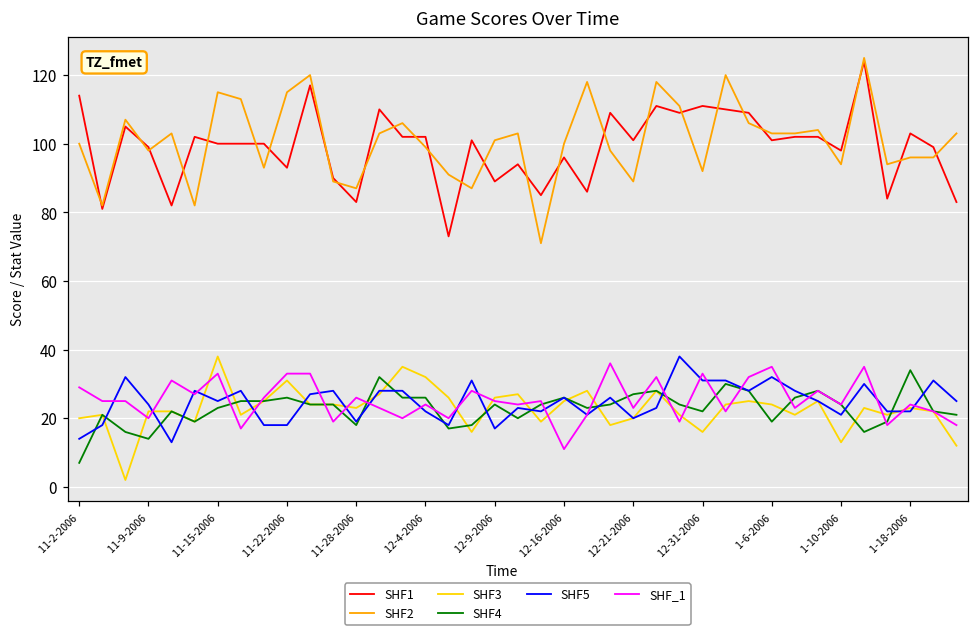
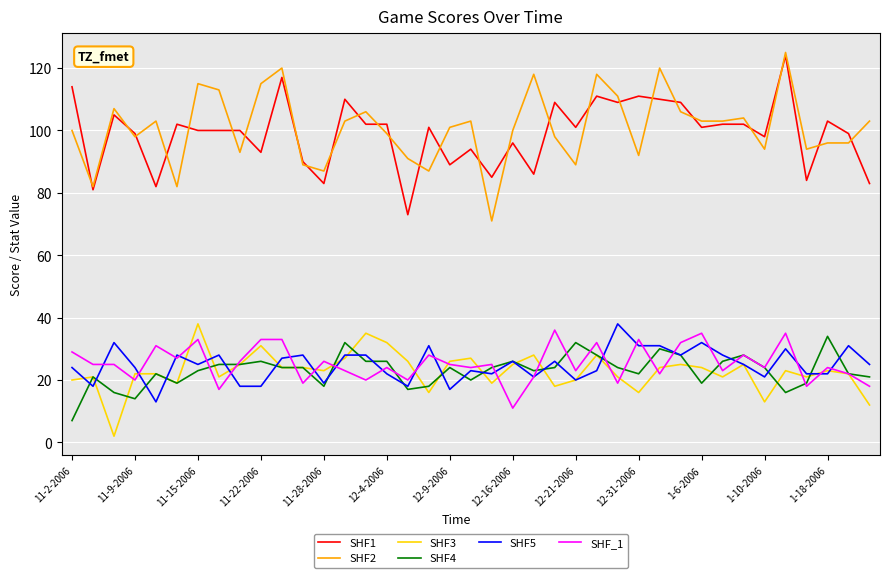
  {
    "SHF1": {
      "11-2-2006": 114,
      "11-9-2006": 99,
      "11-15-2006": 100,
      "11-22-2006": 93,
      "11-28-2006": 83,
      "12-4-2006": 102,
      "12-9-2006": 89,
      "12-16-2006": 96,
      "12-21-2006": 101,
      "12-31-2006": 111,
      "1-6-2006": 101,
      "1-10-2006": 98,
      "1-18-2006": 103
    },
    "SHF4": {
      "11-2-2006": 7,
      "11-9-2006": 14,
      "11-15-2006": 23,
      "11-22-2006": 26,
      "11-28-2006": 18,
      "12-4-2006": 26,
      "12-9-2006": 24,
-     "12-21-2006": 27,
+     "12-21-2006": 32,
      "12-31-2006": 22,
      "1-6-2006": 19,
      "1-18-2006": 34
    },
    "SHF5": {
-     "11-2-2006": 14,
+     "11-2-2006": 24,
      "11-9-2006": 24,
      "11-15-2006": 25,
      "11-22-2006": 18,
      "11-28-2006": 19,
      "12-4-2006": 22,
      "12-9-2006": 17,
      "12-31-2006": 31,
      "1-6-2006": 32,
      "1-10-2006": 21,
      "1-18-2006": 22
    },
    "SHF_1": {
      "11-2-2006": 29,
      "11-9-2006": 20,
      "11-15-2006": 33,
      "11-22-2006": 33,
      "11-28-2006": 26,
      "12-4-2006": 24,
      "12-9-2006": 25,
      "12-16-2006": 11,
      "12-21-2006": 23,
      "12-31-2006": 33,
      "1-6-2006": 35,
      "1-18-2006": 24
    }
  }
